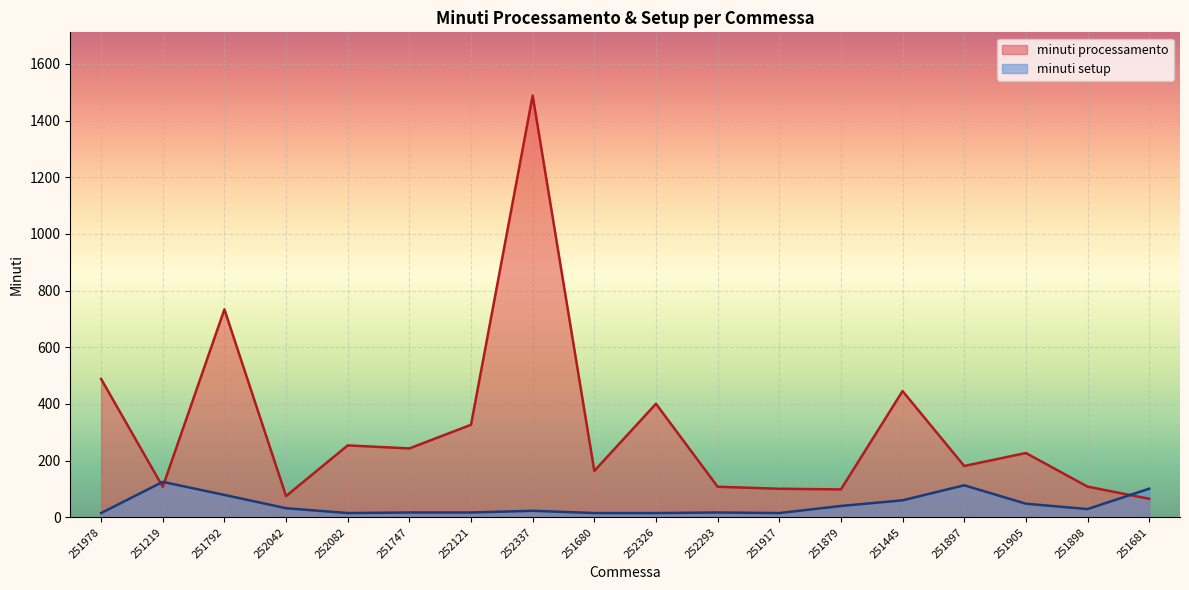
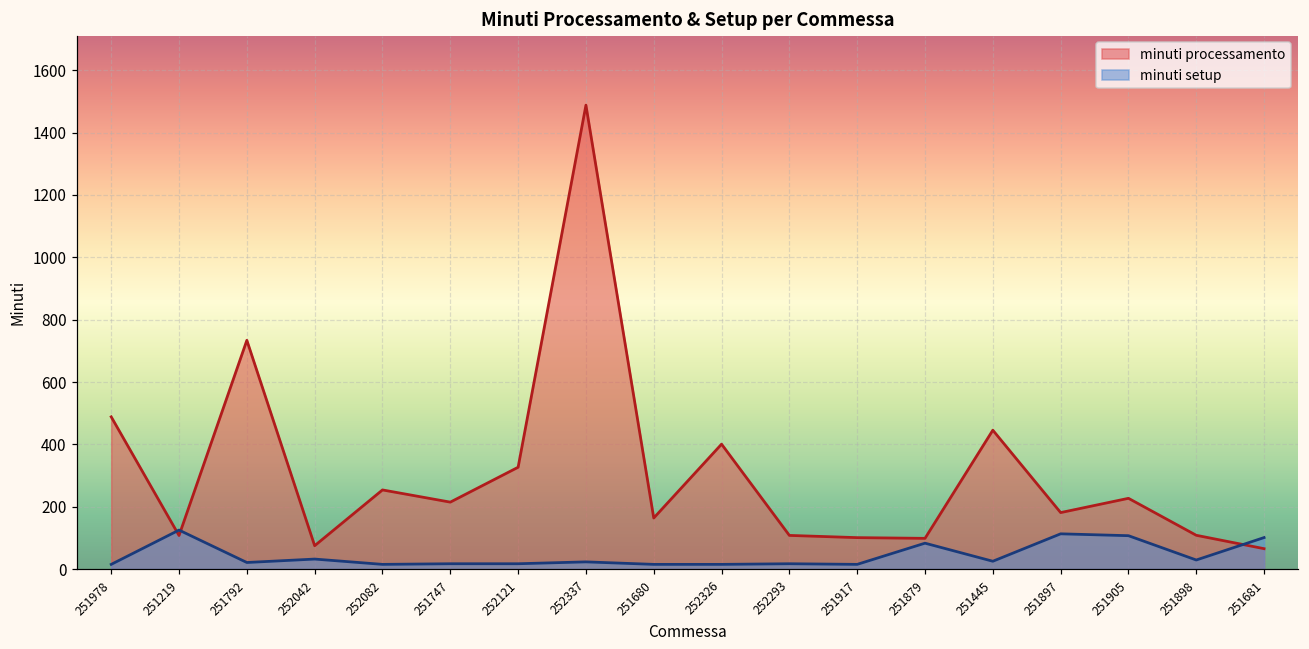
  {
    "minuti processamento": {
      "251978": 490,
      "251219": 110,
      "251792": 730,
      "252042": 70,
      "252082": 250,
-     "251747": 240,
+     "251747": 210,
      "252121": 330,
      "252337": 1490,
      "251680": 160,
      "252326": 400,
      "252293": 110,
      "251917": 100,
      "251879": 100,
      "251445": 450,
      "251897": 180,
      "251905": 230,
      "251898": 110,
      "251681": 70
    },
    "minuti setup": {
      "251978": 20,
      "251219": 130,
-     "251792": 80,
+     "251792": 20,
      "252042": 30,
      "252082": 20,
      "251747": 20,
      "252121": 20,
      "252337": 20,
      "251680": 20,
      "252326": 20,
      "252293": 20,
      "251917": 20,
-     "251879": 40,
-     "251445": 60,
+     "251879": 80,
+     "251445": 30,
      "251897": 110,
-     "251905": 50,
+     "251905": 110,
      "251898": 30,
      "251681": 100
    }
  }
